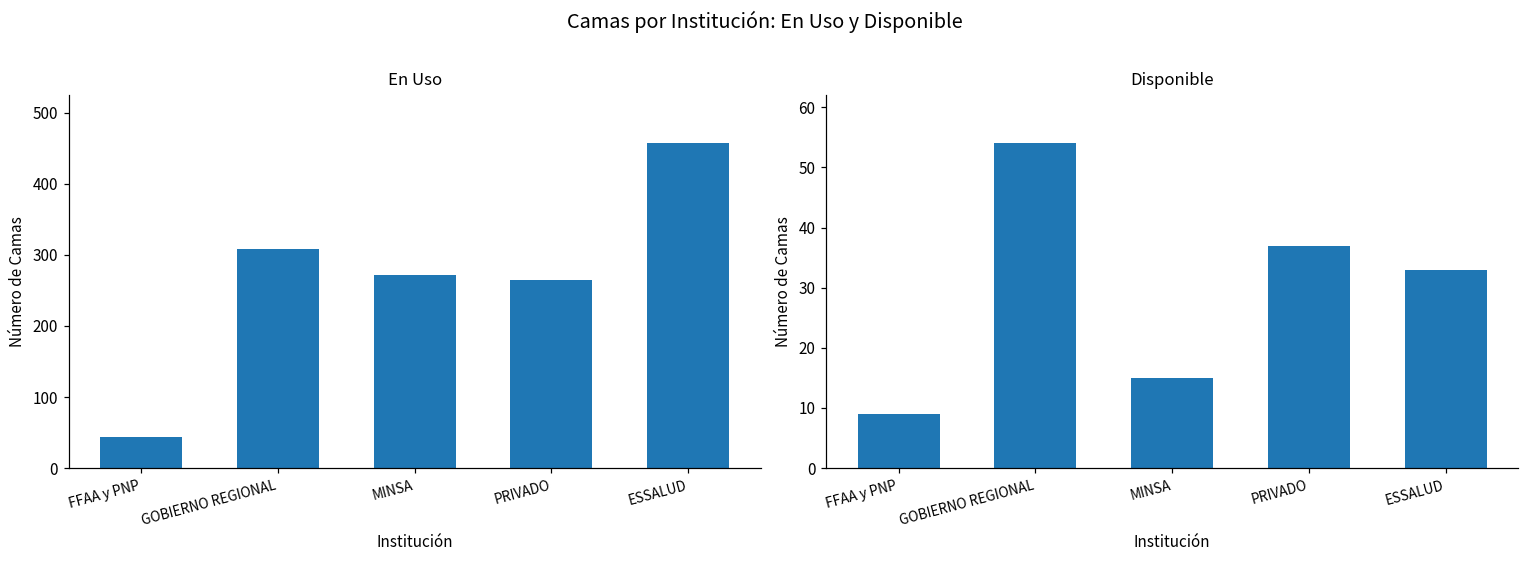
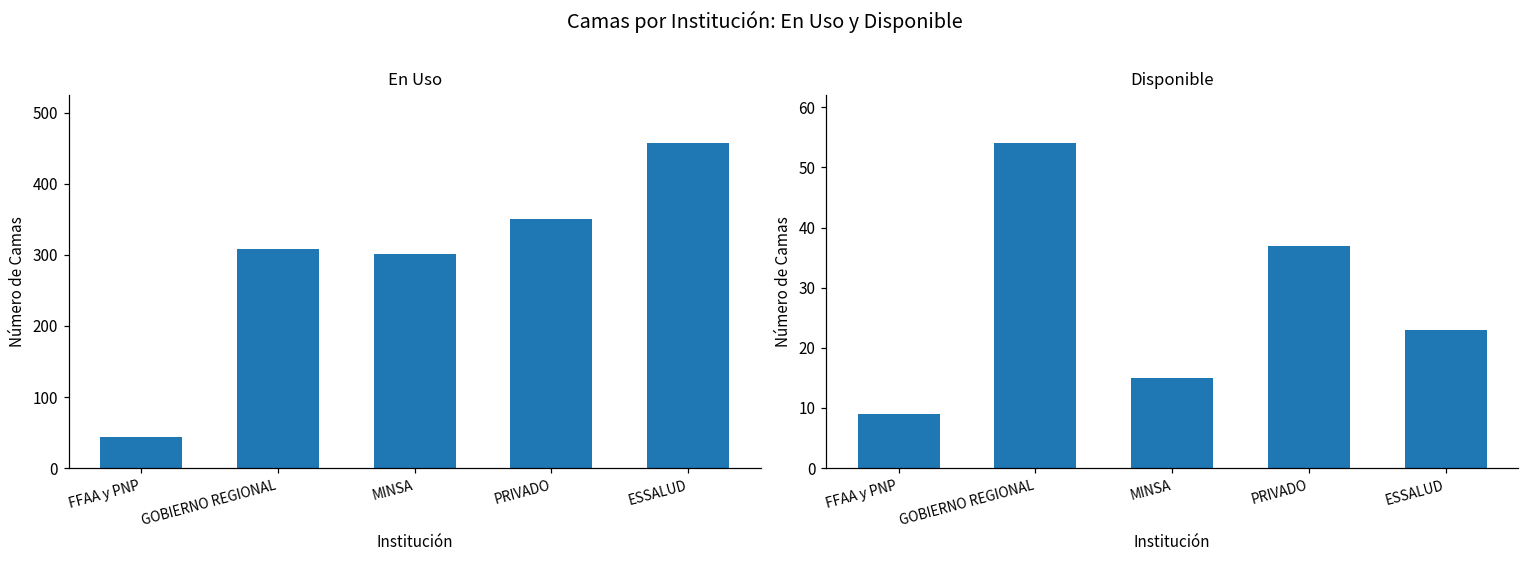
  {
    "En Uso": {
      "FFAA y PNP": 40,
      "GOBIERNO REGIONAL": 310,
-     "MINSA": 270,
-     "PRIVADO": 260,
+     "MINSA": 300,
+     "PRIVADO": 350,
      "ESSALUD": 460
    },
    "Disponible": {
      "FFAA y PNP": 9,
      "GOBIERNO REGIONAL": 54,
      "MINSA": 15,
      "PRIVADO": 37,
-     "ESSALUD": 33
+     "ESSALUD": 23
    }
  }
